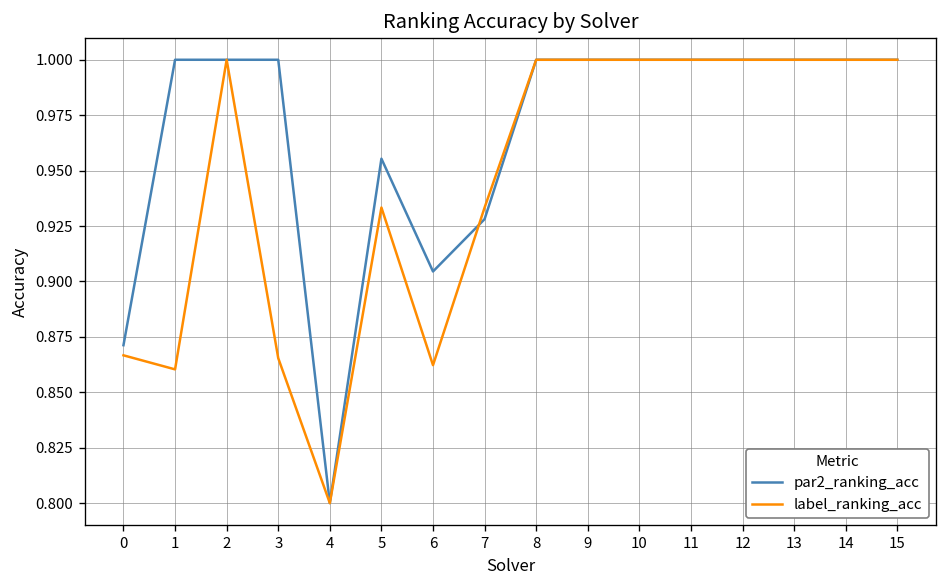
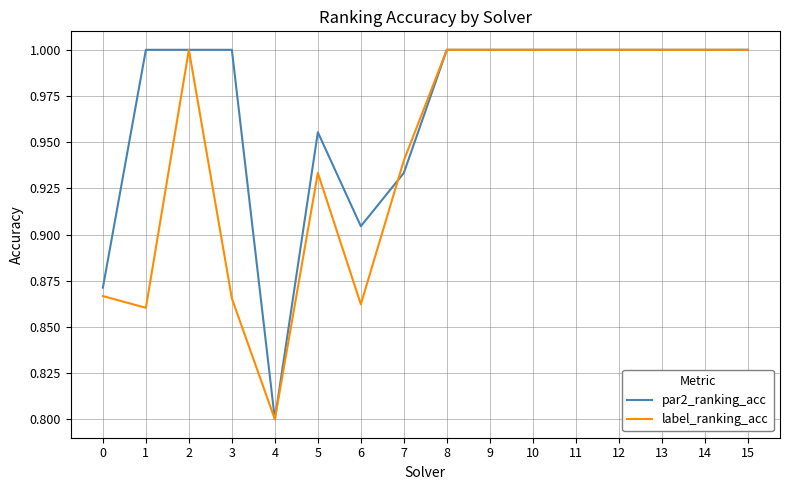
  {
    "par2_ranking_acc": {
      "0": 0.871,
      "1": 1.000,
      "3": 1.000,
      "5": 0.955,
      "6": 0.904,
-     "7": 0.928
+     "7": 0.933
    },
    "label_ranking_acc": {
      "0": 0.867,
      "1": 0.860,
      "3": 0.865,
      "5": 0.933,
      "6": 0.862,
-     "7": 0.933
+     "7": 0.940
    }
  }
